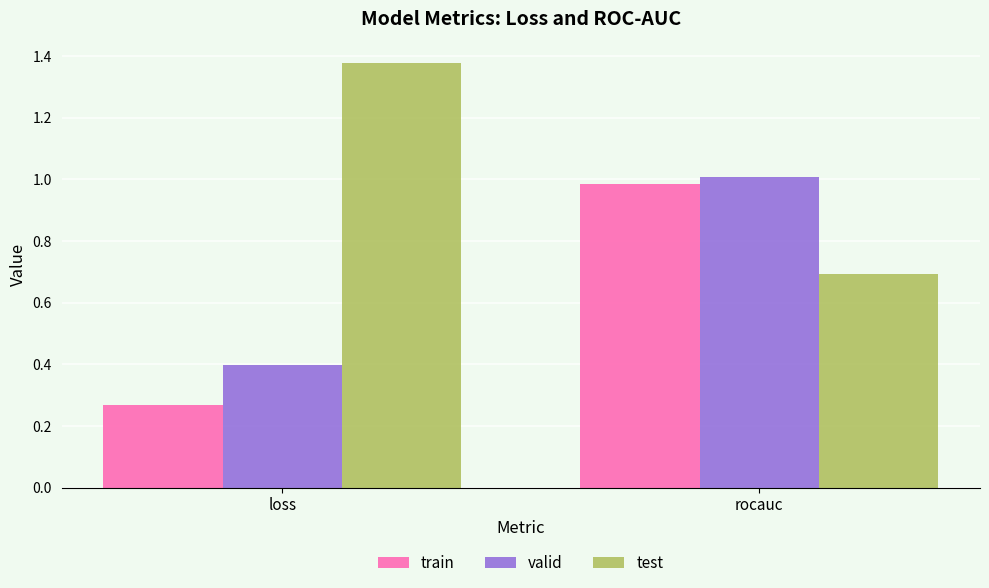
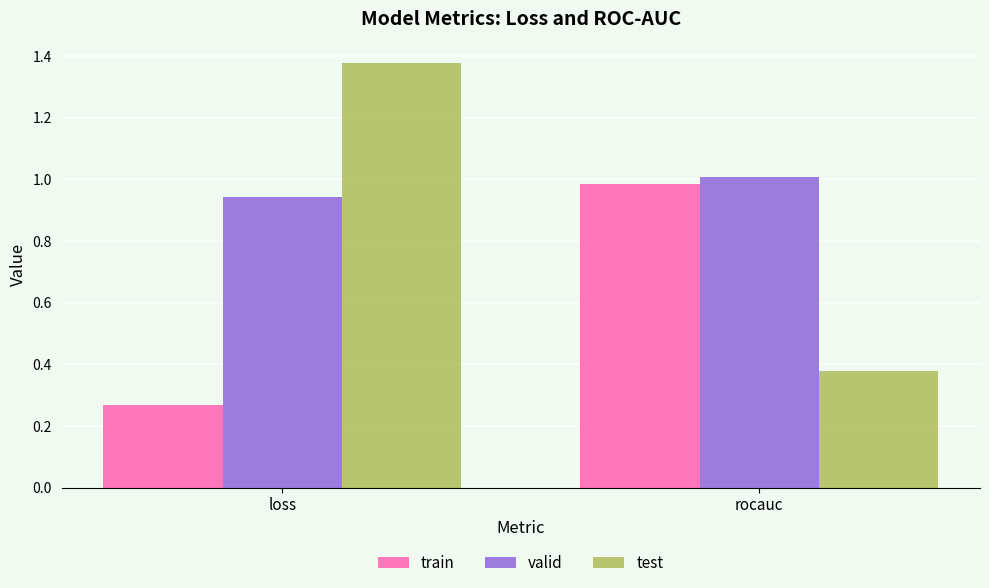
  {
    "train": {
      "loss": 0.27,
      "rocauc": 0.98
    },
    "valid": {
-     "loss": 0.40,
+     "loss": 0.94,
      "rocauc": 1.01
    },
    "test": {
      "loss": 1.38,
-     "rocauc": 0.69
+     "rocauc": 0.38
    }
  }
